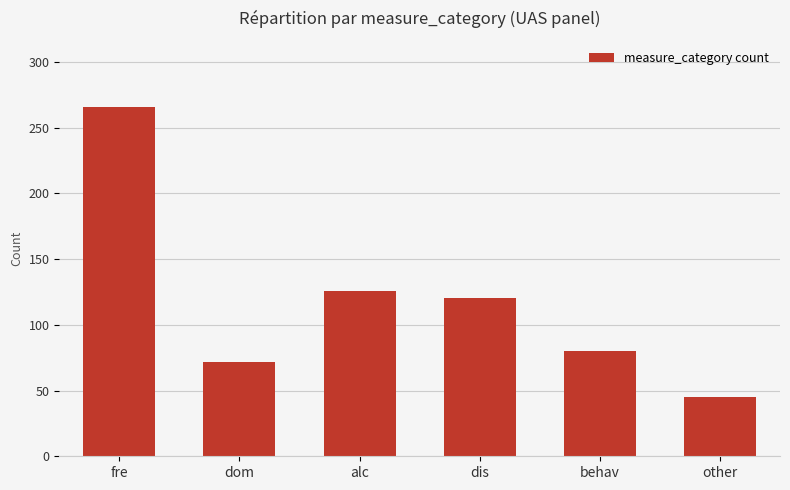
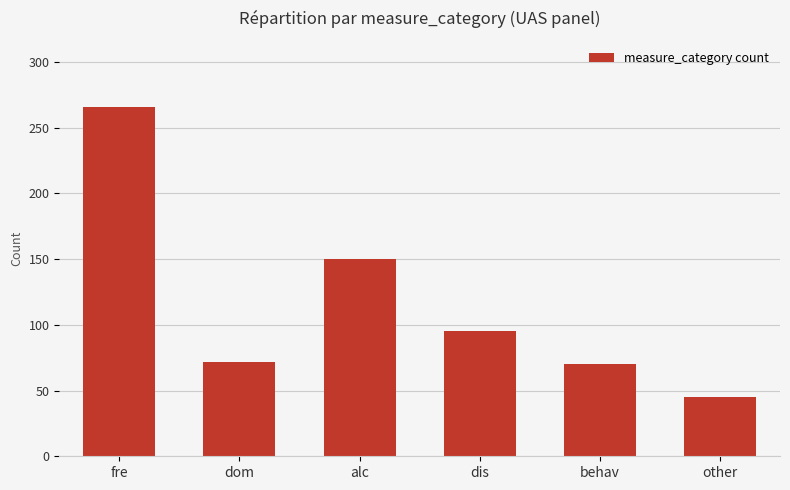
  {
    "fre": 266,
    "dom": 72,
-   "alc": 126,
-   "dis": 120,
-   "behav": 80,
+   "alc": 150,
+   "dis": 95,
+   "behav": 70,
    "other": 45
  }
